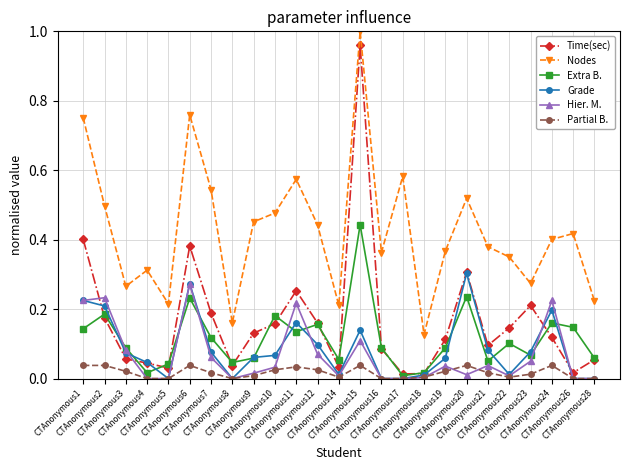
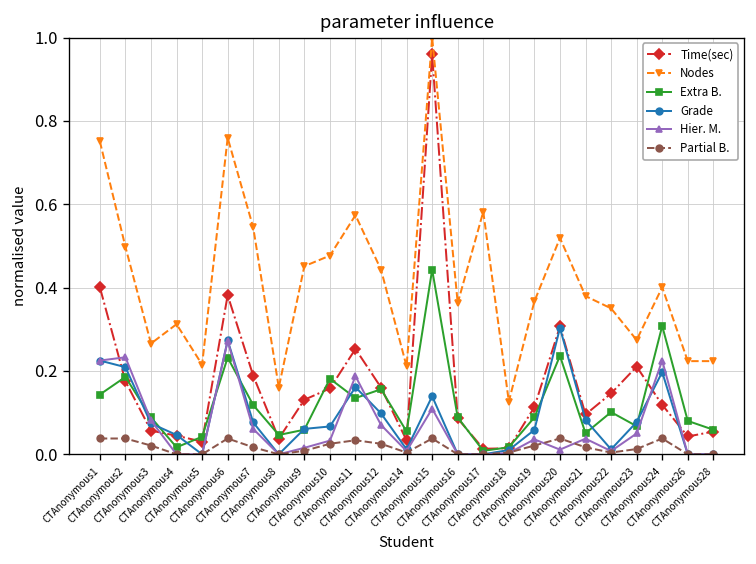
  {
    "Time(sec)": {
      "CTAnonymous1": 0.40,
      "CTAnonymous2": 0.18,
      "CTAnonymous3": 0.06,
      "CTAnonymous5": 0.03,
      "CTAnonymous6": 0.38,
      "CTAnonymous7": 0.19,
      "CTAnonymous8": 0.04,
      "CTAnonymous9": 0.13,
      "CTAnonymous10": 0.16,
      "CTAnonymous11": 0.25,
      "CTAnonymous14": 0.03,
      "CTAnonymous15": 0.96,
      "CTAnonymous19": 0.11,
      "CTAnonymous21": 0.10,
      "CTAnonymous22": 0.15,
      "CTAnonymous23": 0.21,
      "CTAnonymous24": 0.12,
-     "CTAnonymous26": 0.02
+     "CTAnonymous26": 0.04
    },
    "Nodes": {
      "CTAnonymous1": 0.75,
      "CTAnonymous2": 0.50,
      "CTAnonymous3": 0.27,
      "CTAnonymous4": 0.31,
      "CTAnonymous5": 0.22,
      "CTAnonymous6": 0.76,
      "CTAnonymous7": 0.54,
      "CTAnonymous8": 0.16,
      "CTAnonymous9": 0.45,
      "CTAnonymous10": 0.48,
      "CTAnonymous11": 0.57,
      "CTAnonymous12": 0.44,
      "CTAnonymous14": 0.21,
      "CTAnonymous15": 1.00,
      "CTAnonymous16": 0.36,
      "CTAnonymous17": 0.58,
      "CTAnonymous18": 0.13,
      "CTAnonymous19": 0.37,
      "CTAnonymous20": 0.52,
      "CTAnonymous21": 0.38,
      "CTAnonymous22": 0.35,
      "CTAnonymous23": 0.27,
      "CTAnonymous24": 0.40,
-     "CTAnonymous26": 0.42,
+     "CTAnonymous26": 0.22,
      "CTAnonymous28": 0.22
    },
    "Extra B.": {
      "CTAnonymous1": 0.14,
      "CTAnonymous2": 0.19,
      "CTAnonymous3": 0.09,
      "CTAnonymous4": 0.02,
      "CTAnonymous5": 0.04,
      "CTAnonymous6": 0.23,
      "CTAnonymous7": 0.12,
      "CTAnonymous8": 0.05,
      "CTAnonymous10": 0.18,
      "CTAnonymous11": 0.14,
      "CTAnonymous14": 0.05,
      "CTAnonymous15": 0.44,
      "CTAnonymous19": 0.09,
      "CTAnonymous20": 0.24,
      "CTAnonymous21": 0.05,
      "CTAnonymous22": 0.10,
      "CTAnonymous23": 0.07,
-     "CTAnonymous24": 0.16,
-     "CTAnonymous26": 0.15
+     "CTAnonymous24": 0.31,
+     "CTAnonymous26": 0.08
    },
    "Grade": {
      "CTAnonymous2": 0.21,
      "CTAnonymous7": 0.08,
      "CTAnonymous10": 0.07,
      "CTAnonymous11": 0.16,
      "CTAnonymous12": 0.10,
      "CTAnonymous15": 0.14,
      "CTAnonymous19": 0.06,
      "CTAnonymous21": 0.08,
      "CTAnonymous23": 0.08,
      "CTAnonymous24": 0.20
    },
    "Hier. M.": {
      "CTAnonymous2": 0.23,
      "CTAnonymous7": 0.06,
      "CTAnonymous10": 0.03,
-     "CTAnonymous11": 0.22,
+     "CTAnonymous11": 0.19,
      "CTAnonymous12": 0.07,
      "CTAnonymous15": 0.11,
      "CTAnonymous19": 0.04,
      "CTAnonymous20": 0.01,
      "CTAnonymous21": 0.04,
      "CTAnonymous23": 0.05,
      "CTAnonymous24": 0.23
    },
    "Partial B.": {
      "CTAnonymous1": 0.04,
      "CTAnonymous2": 0.04,
      "CTAnonymous3": 0.02,
      "CTAnonymous6": 0.04,
      "CTAnonymous7": 0.02,
      "CTAnonymous10": 0.03,
      "CTAnonymous11": 0.03,
      "CTAnonymous12": 0.03,
      "CTAnonymous15": 0.04,
      "CTAnonymous19": 0.02,
      "CTAnonymous20": 0.04,
      "CTAnonymous21": 0.02,
      "CTAnonymous23": 0.01,
      "CTAnonymous24": 0.04
    }
  }
